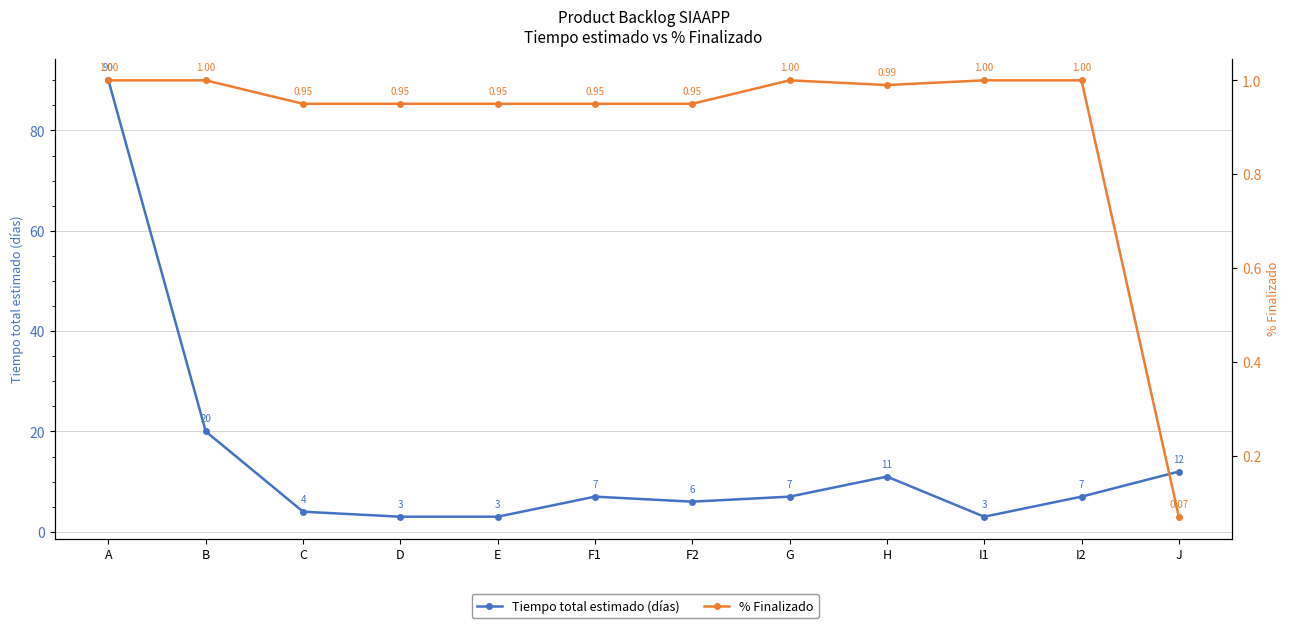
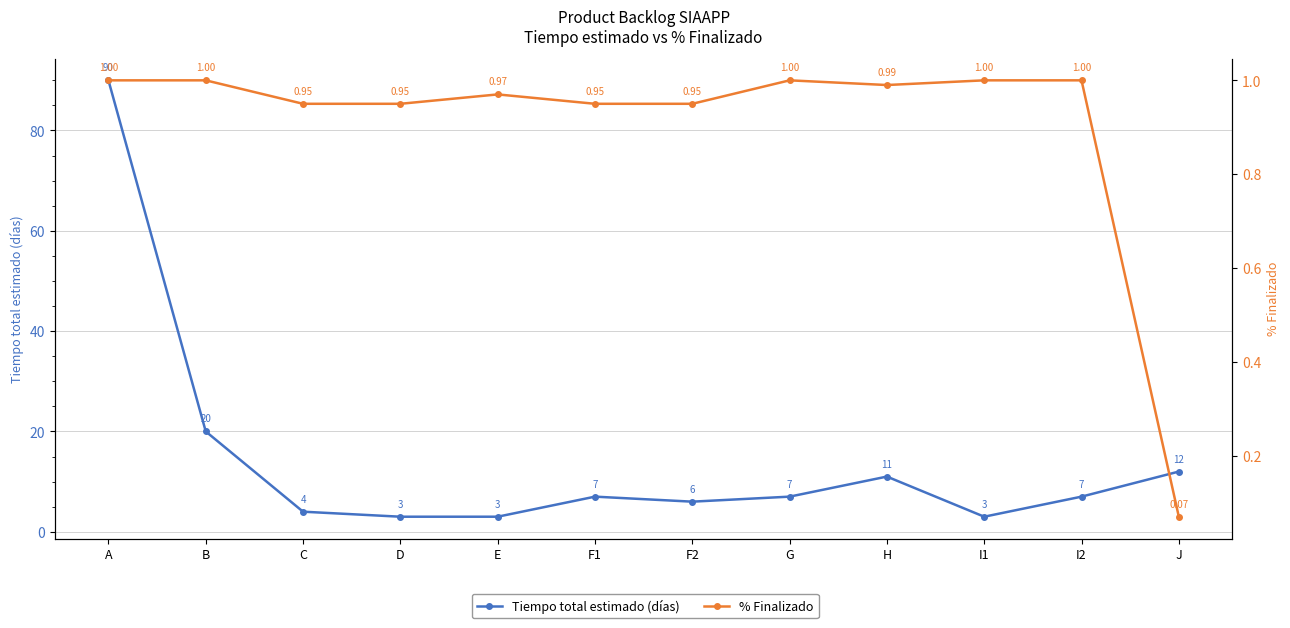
  {
    "Tiempo total estimado (días)": {
      "B": 20,
      "C": 4,
      "D": 3,
      "E": 3,
      "F1": 7,
      "F2": 6,
      "G": 7,
      "H": 11,
      "I1": 3,
      "I2": 7,
      "J": 12
    },
    "% Finalizado": {
      "B": 1.00,
      "C": 0.95,
      "D": 0.95,
-     "E": 0.95,
+     "E": 0.97,
      "F1": 0.95,
      "F2": 0.95,
      "G": 1.00,
      "H": 0.99,
      "I1": 1.00,
      "I2": 1.00,
      "J": 0.07
    }
  }
